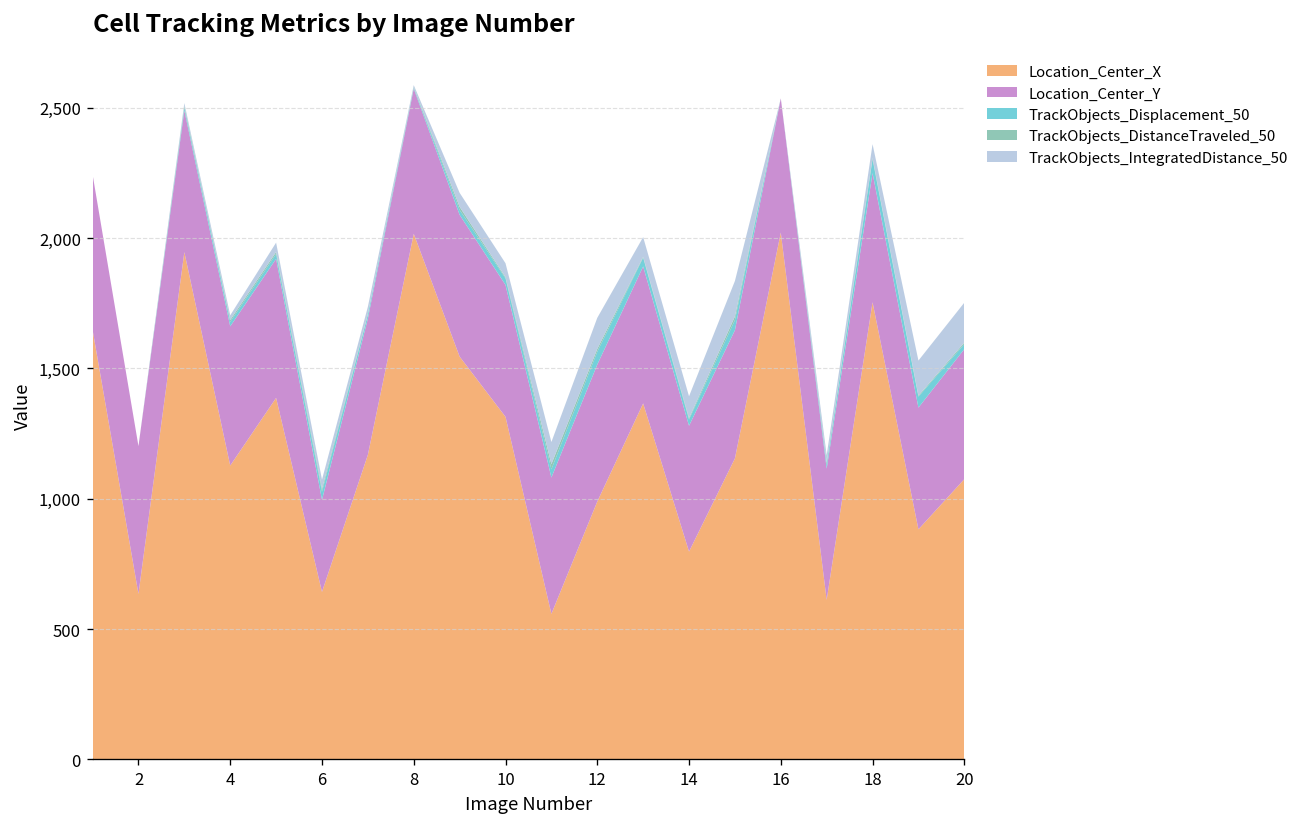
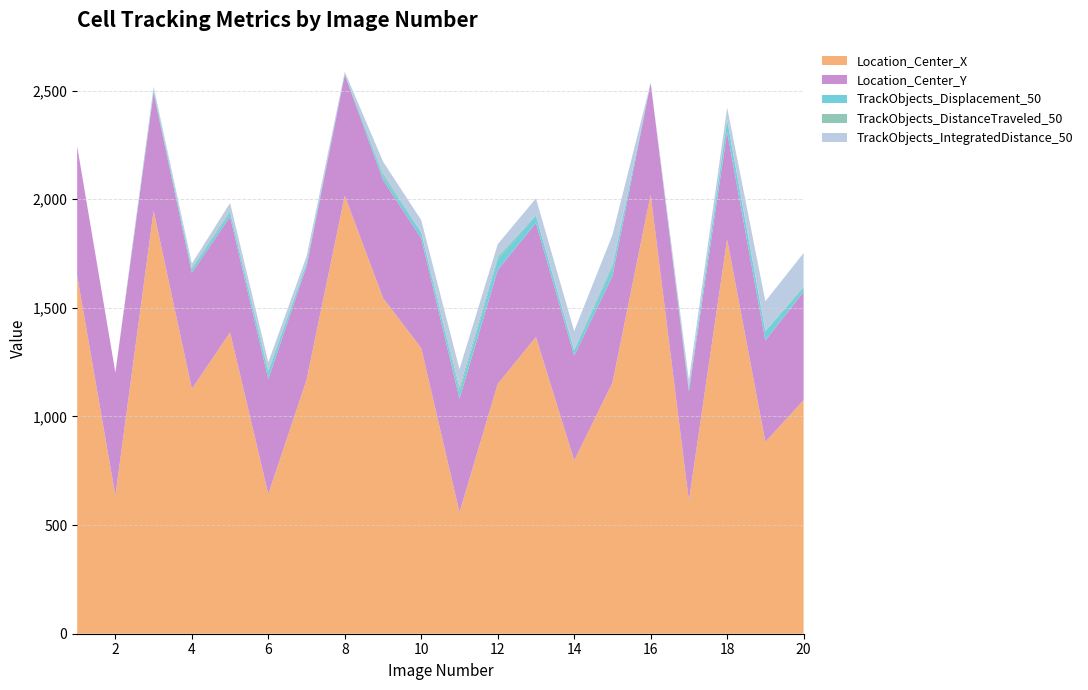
  {
    "Location_Center_X": {
      "2": "640",
      "4": "1,130",
      "6": "640",
      "8": "2,020",
      "10": "1,310",
-     "12": "990",
+     "12": "1,150",
      "14": "800",
      "16": "2,020",
-     "18": "1,750",
+     "18": "1,820",
      "20": "1,080"
    },
    "Location_Center_Y": {
      "4": "530",
-     "6": "350",
+     "6": "530",
      "10": "510",
      "12": "530",
      "14": "480",
      "18": "500",
      "20": "500"
    },
    "TrackObjects_IntegratedDistance_50": {
      "4": "20",
      "6": "40",
      "10": "50",
-     "12": "120",
+     "12": "60",
      "14": "80",
      "18": "50",
      "20": "150"
    }
  }
